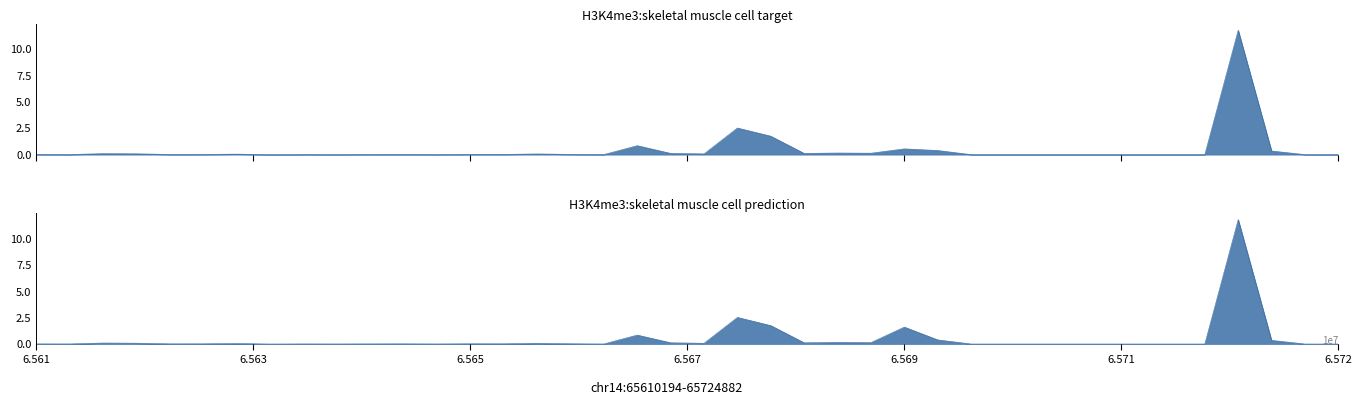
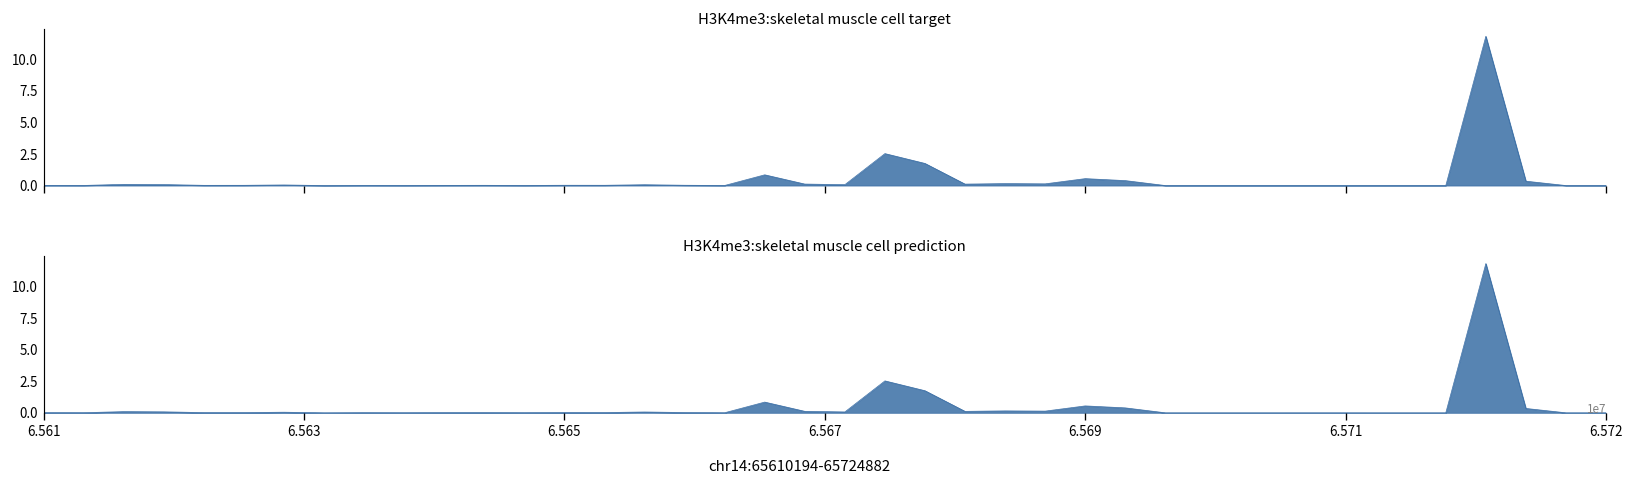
  {
    "H3K4me3:skeletal muscle cell prediction": {
      "6.561": 0.0,
      "6.565": 0.0,
-     "6.569": 1.6,
+     "6.569": 0.5,
      "6.572": 0.0
    }
  }
